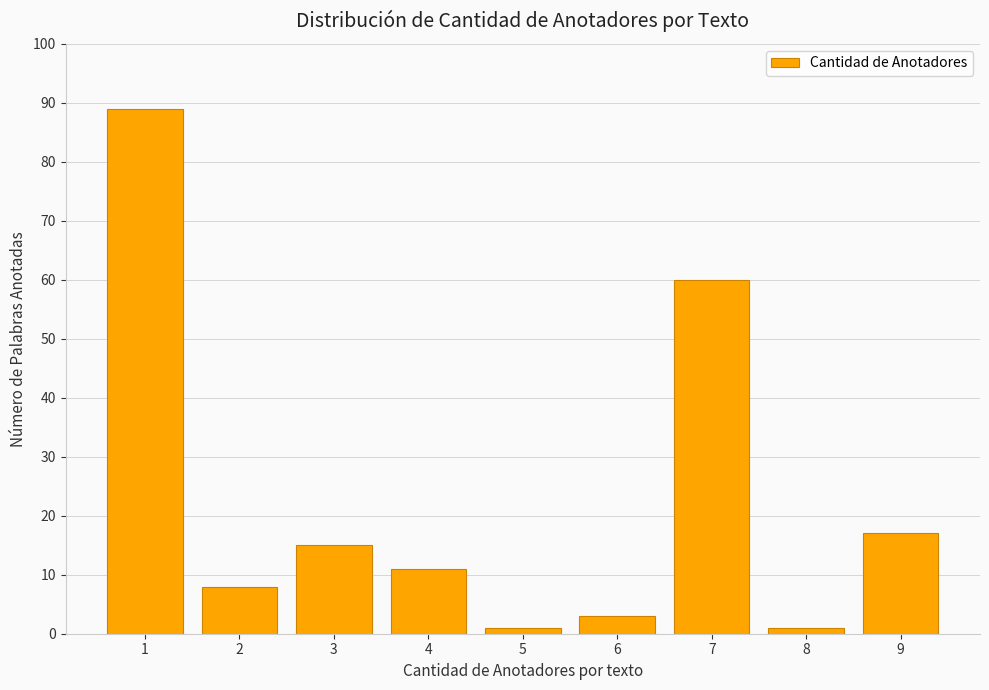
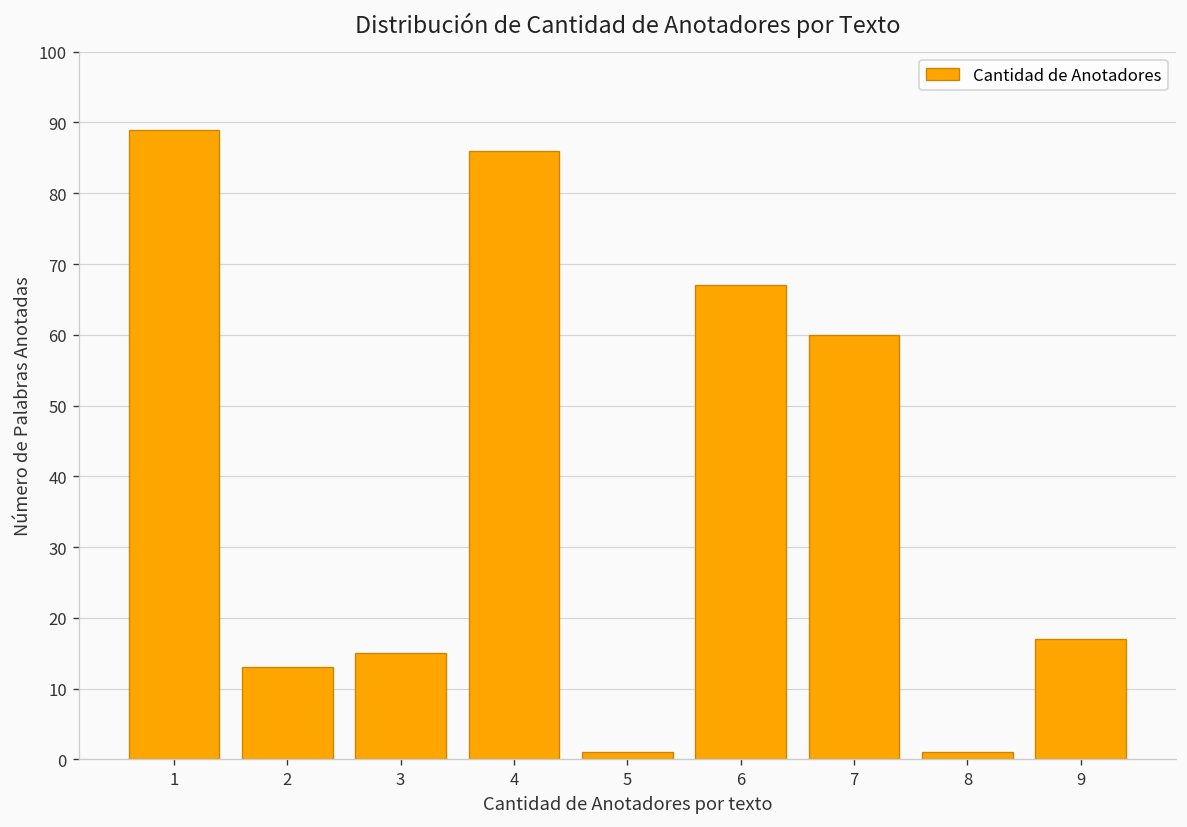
  {
    "1": 89,
-   "2": 8,
+   "2": 13,
    "3": 15,
-   "4": 11,
+   "4": 86,
    "5": 1,
-   "6": 3,
+   "6": 67,
    "7": 60,
    "8": 1,
    "9": 17
  }
